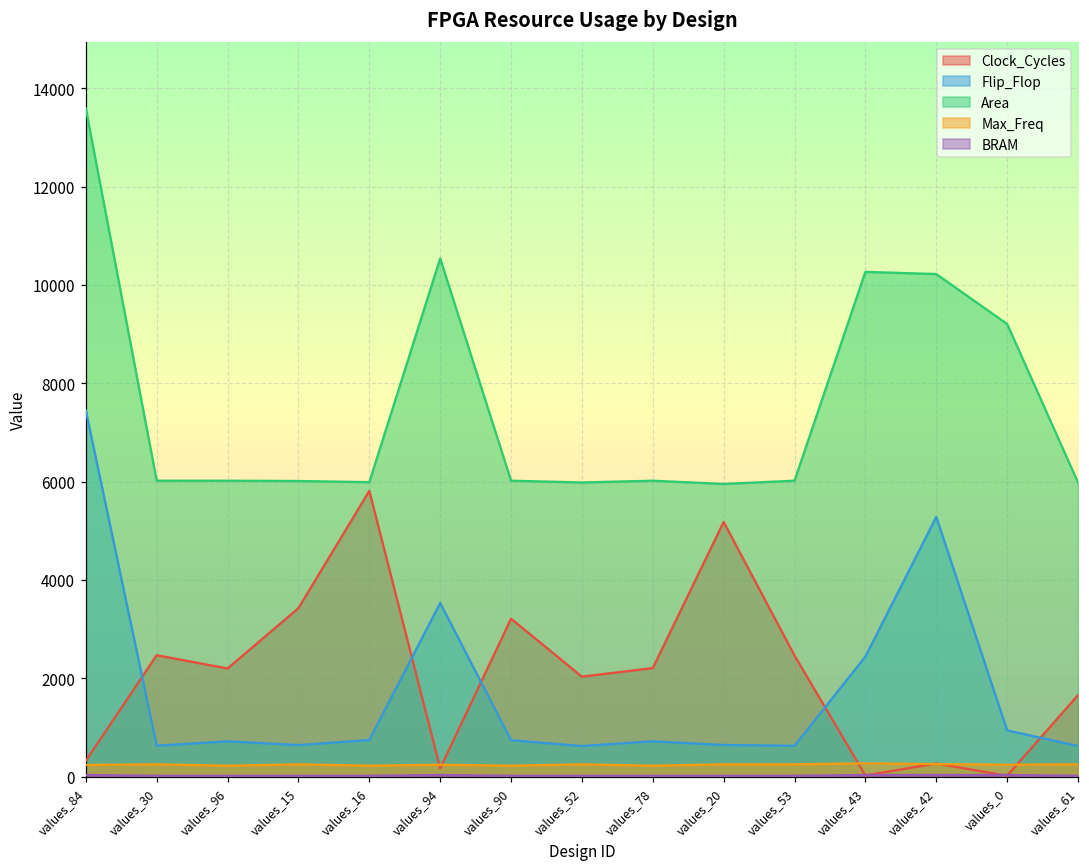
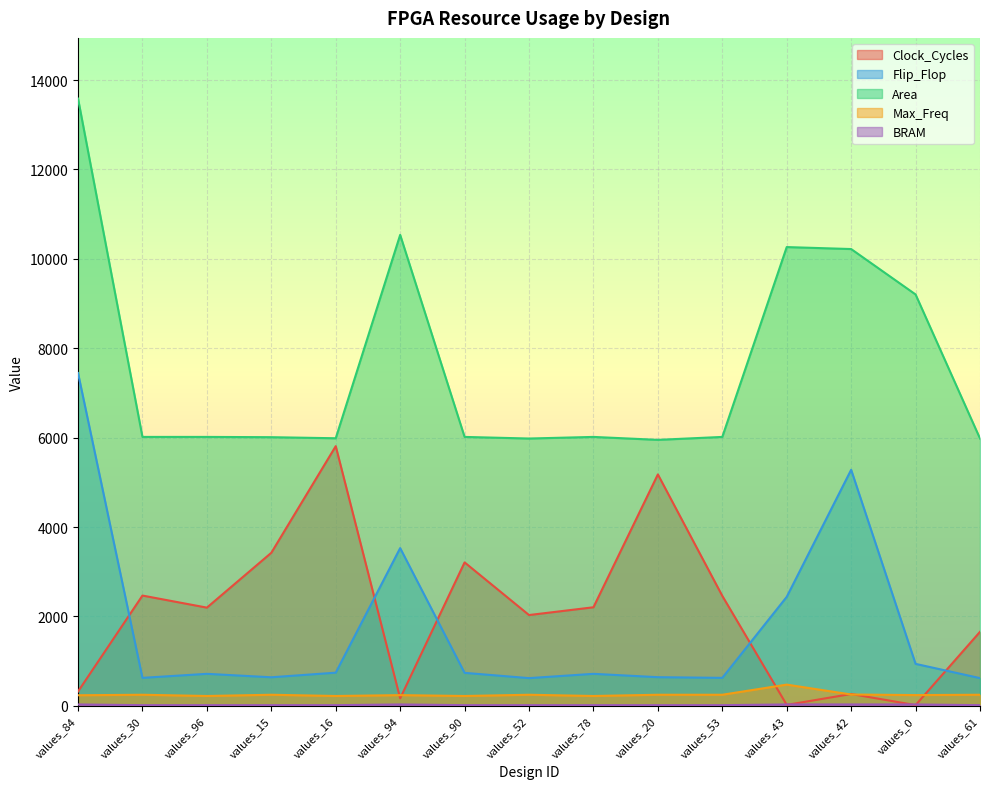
  {
    "Clock_Cycles": {
      "values_84": 300,
      "values_30": 2500,
      "values_96": 2200,
      "values_15": 3400,
      "values_16": 5800,
      "values_94": 200,
      "values_90": 3200,
      "values_52": 2000,
      "values_78": 2200,
      "values_20": 5200,
      "values_53": 2500,
      "values_61": 1700
    },
    "Flip_Flop": {
      "values_84": 7400,
      "values_30": 600,
      "values_96": 700,
      "values_15": 600,
      "values_16": 700,
      "values_94": 3500,
      "values_90": 700,
      "values_52": 600,
      "values_78": 700,
      "values_20": 600,
      "values_53": 600,
      "values_43": 2400,
      "values_42": 5300,
      "values_0": 900,
      "values_61": 600
    },
    "Area": {
      "values_84": 13600,
      "values_30": 6000,
      "values_96": 6000,
      "values_15": 6000,
      "values_16": 6000,
      "values_94": 10500,
      "values_90": 6000,
      "values_52": 6000,
      "values_78": 6000,
      "values_20": 6000,
      "values_53": 6000,
      "values_43": 10300,
      "values_42": 10200,
      "values_0": 9200,
      "values_61": 6000
    },
    "Max_Freq": {
      "values_84": 200,
      "values_30": 200,
      "values_96": 200,
      "values_15": 200,
      "values_16": 200,
      "values_94": 200,
      "values_90": 200,
      "values_52": 200,
      "values_78": 200,
      "values_20": 200,
      "values_53": 200,
-     "values_43": 300,
+     "values_43": 500,
      "values_0": 200,
      "values_61": 200
    },
    "BRAM": {
      "values_84": 0,
      "values_30": 0,
      "values_96": 0,
      "values_15": 0,
      "values_16": 0,
      "values_94": 0,
      "values_90": 0,
      "values_52": 0,
      "values_78": 0,
      "values_20": 0,
      "values_53": 0,
      "values_42": 0,
      "values_61": 0
    }
  }
